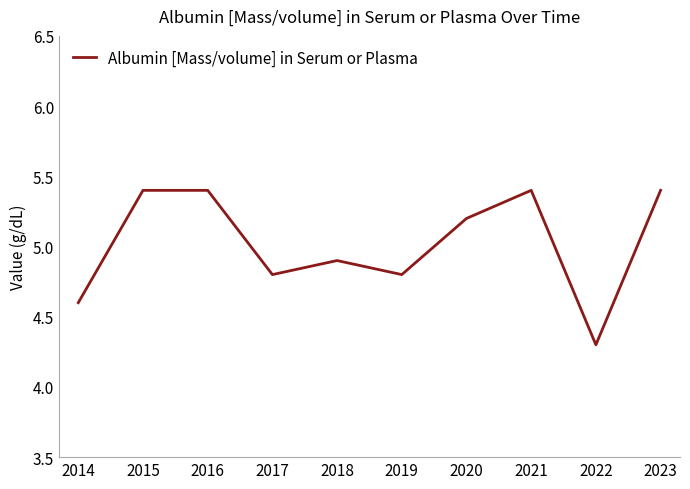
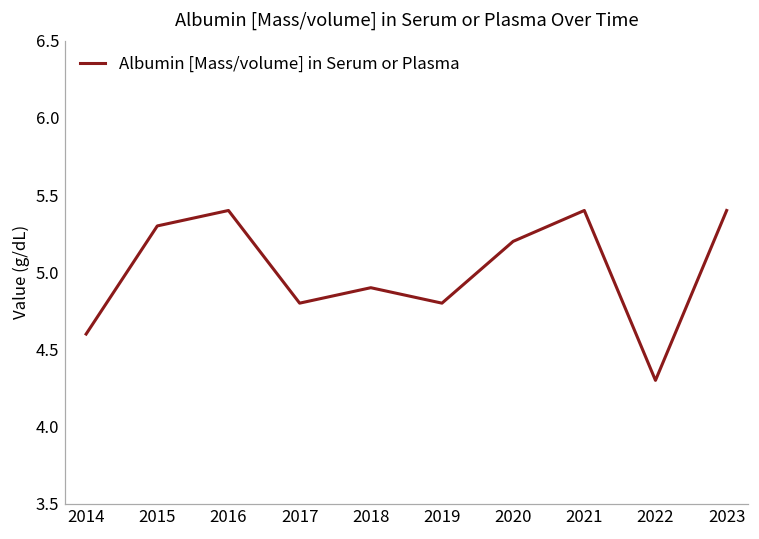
  {
    "2014": 4.6,
-   "2015": 5.4,
+   "2015": 5.3,
    "2016": 5.4,
    "2017": 4.8,
    "2018": 4.9,
    "2019": 4.8,
    "2020": 5.2,
    "2021": 5.4,
    "2022": 4.3,
    "2023": 5.4
  }
